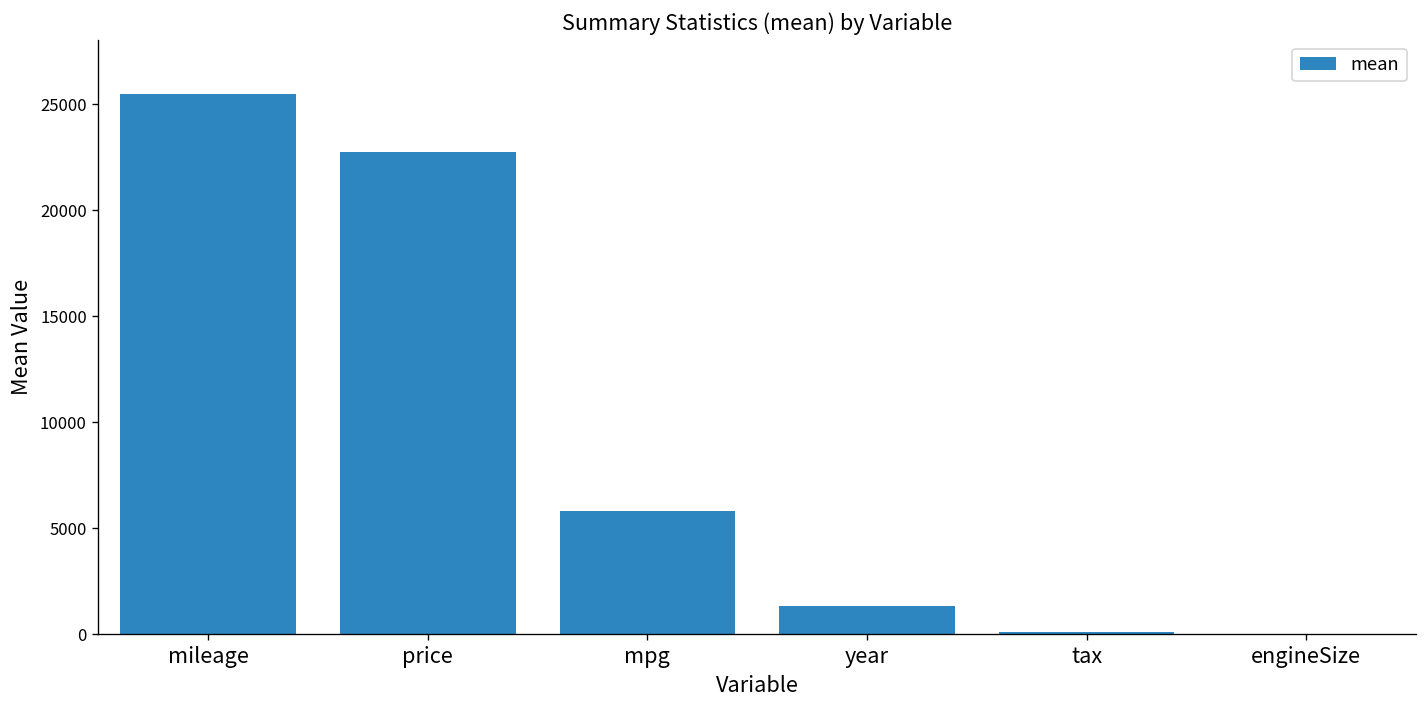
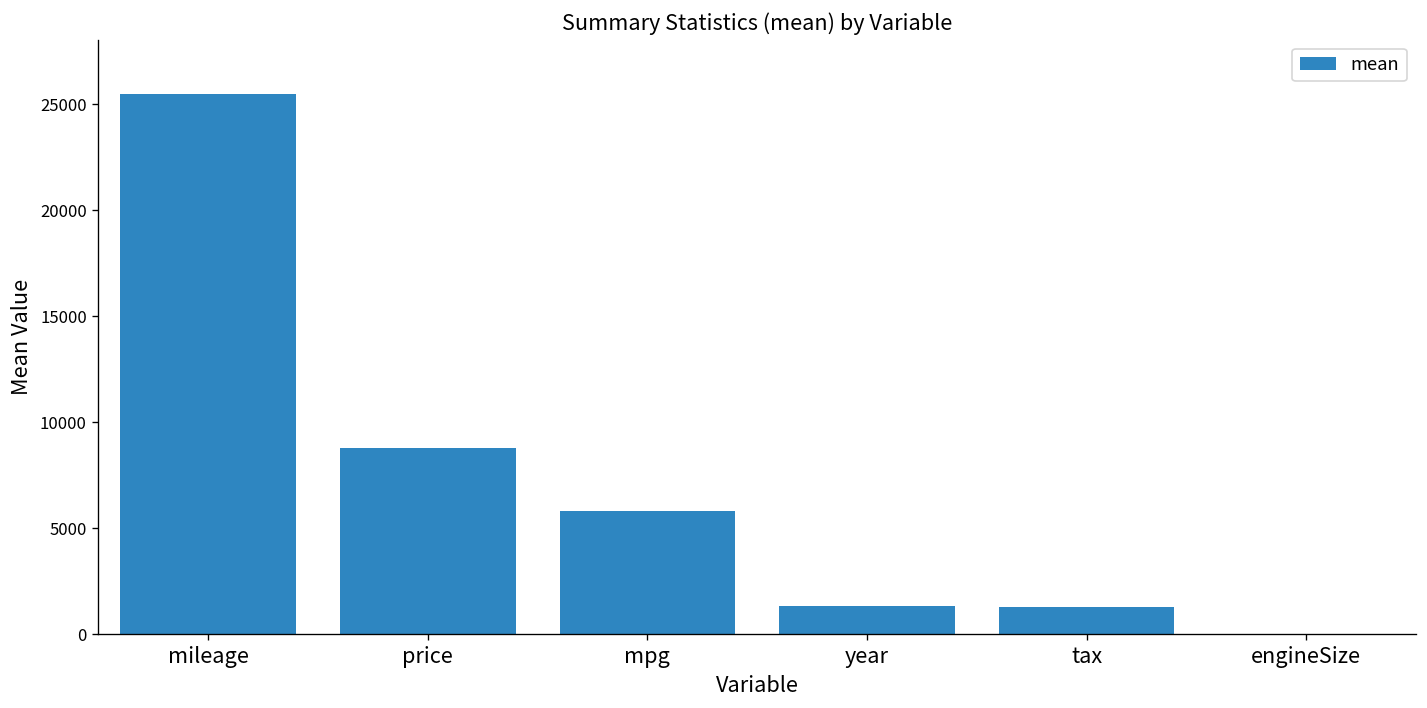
  {
    "mileage": 25500,
-   "price": 22700,
+   "price": 8800,
    "mpg": 5800,
    "year": 1300,
-   "tax": 100
+   "tax": 1300
  }
